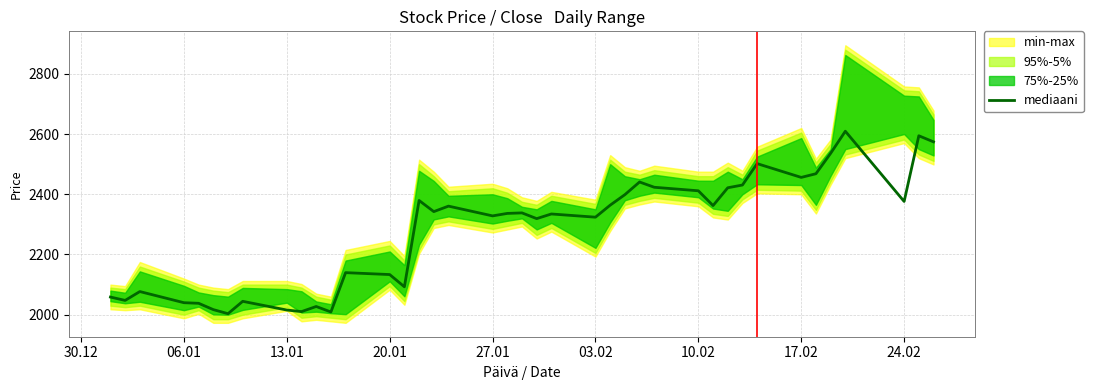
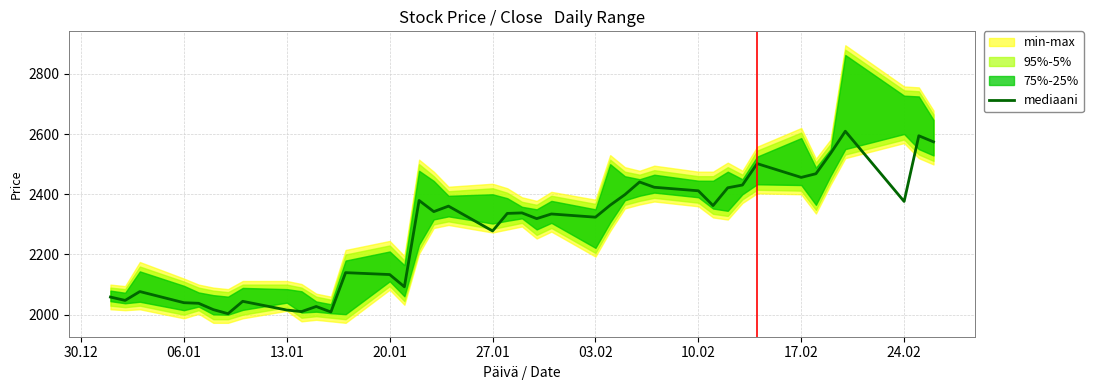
  {
    "mediaani": {
      "06.01": 2040,
      "13.01": 2020,
      "20.01": 2130,
-     "27.01": 2330,
+     "27.01": 2280,
      "03.02": 2320,
      "10.02": 2410,
      "17.02": 2460,
      "24.02": 2380
    }
  }
